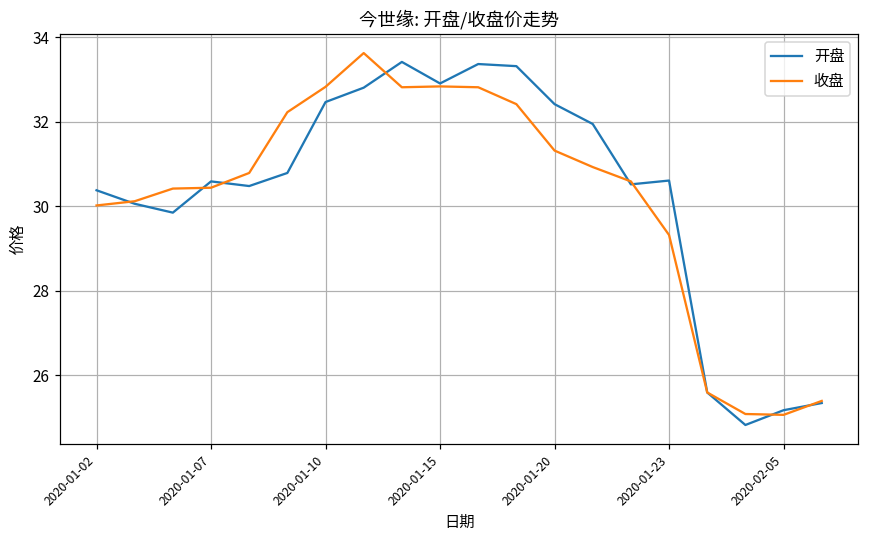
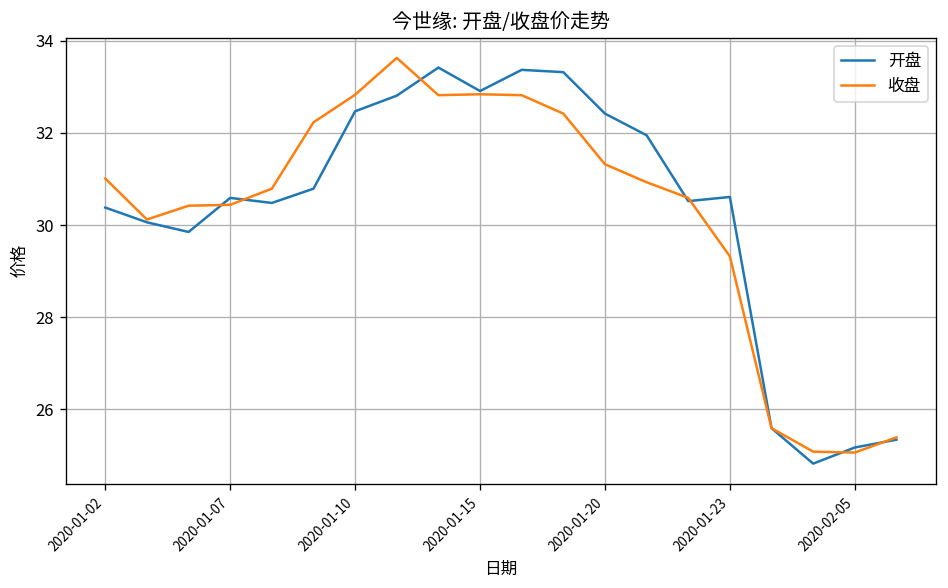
  {
    "开盘": {
      "2020-01-02": 30.4,
      "2020-01-07": 30.6,
      "2020-01-10": 32.5,
      "2020-01-15": 32.9,
      "2020-01-20": 32.4,
      "2020-01-23": 30.6,
      "2020-02-05": 25.2
    },
    "收盘": {
-     "2020-01-02": 30.0,
+     "2020-01-02": 31.0,
      "2020-01-07": 30.4,
      "2020-01-10": 32.8,
      "2020-01-15": 32.8,
      "2020-01-20": 31.3,
      "2020-01-23": 29.3,
      "2020-02-05": 25.1
    }
  }
